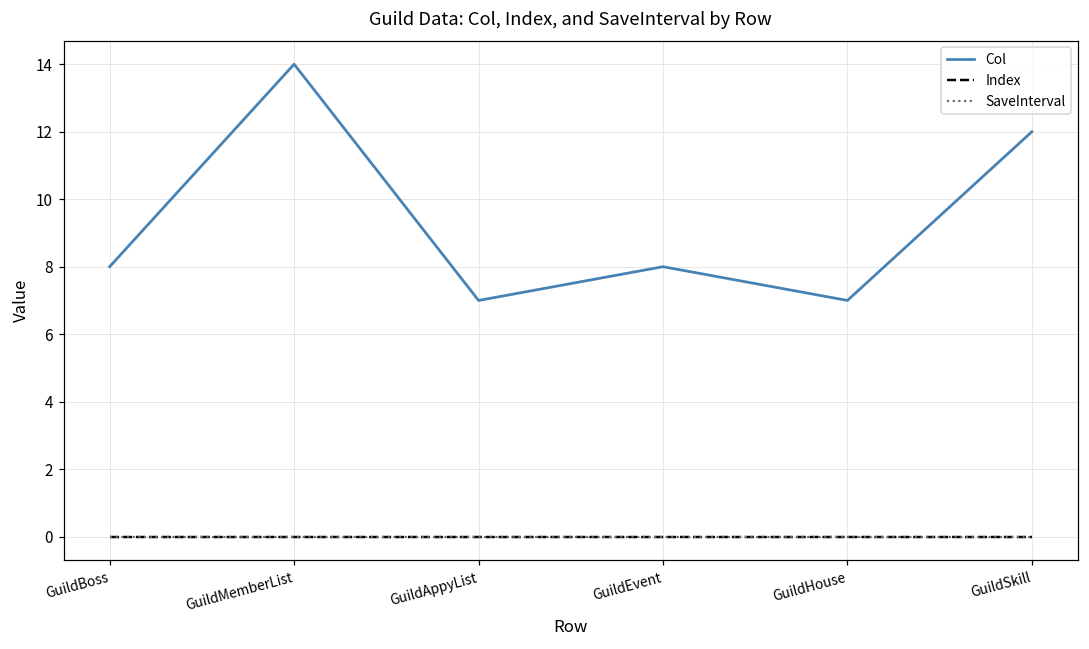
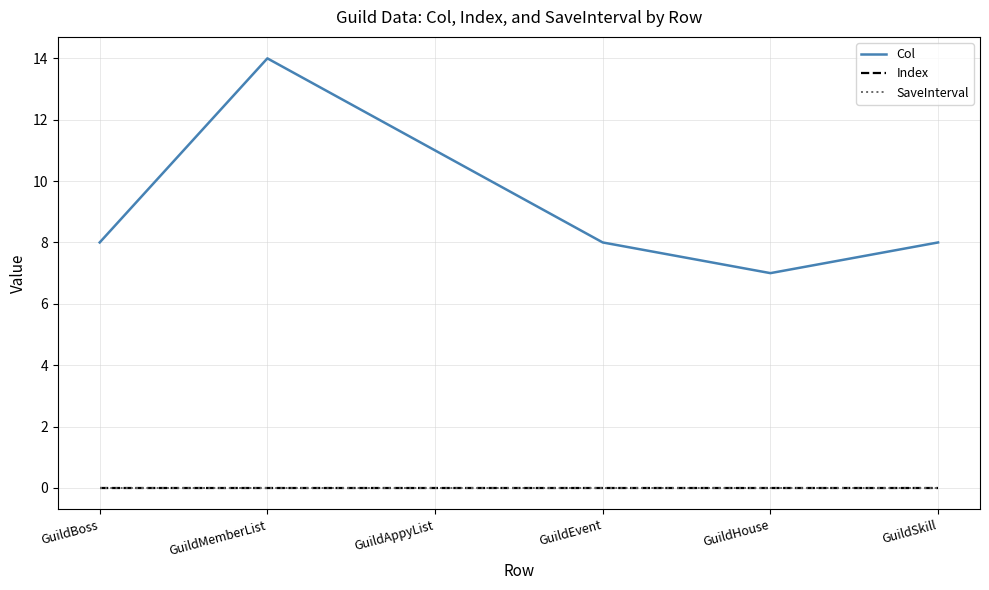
  {
    "Col": {
      "GuildBoss": 8,
      "GuildMemberList": 14,
-     "GuildAppyList": 7,
+     "GuildAppyList": 11,
      "GuildEvent": 8,
      "GuildHouse": 7,
-     "GuildSkill": 12
+     "GuildSkill": 8
    },
    "SaveInterval": {
      "GuildBoss": 0,
      "GuildMemberList": 0,
      "GuildAppyList": 0,
      "GuildEvent": 0,
      "GuildHouse": 0,
      "GuildSkill": 0
    }
  }
